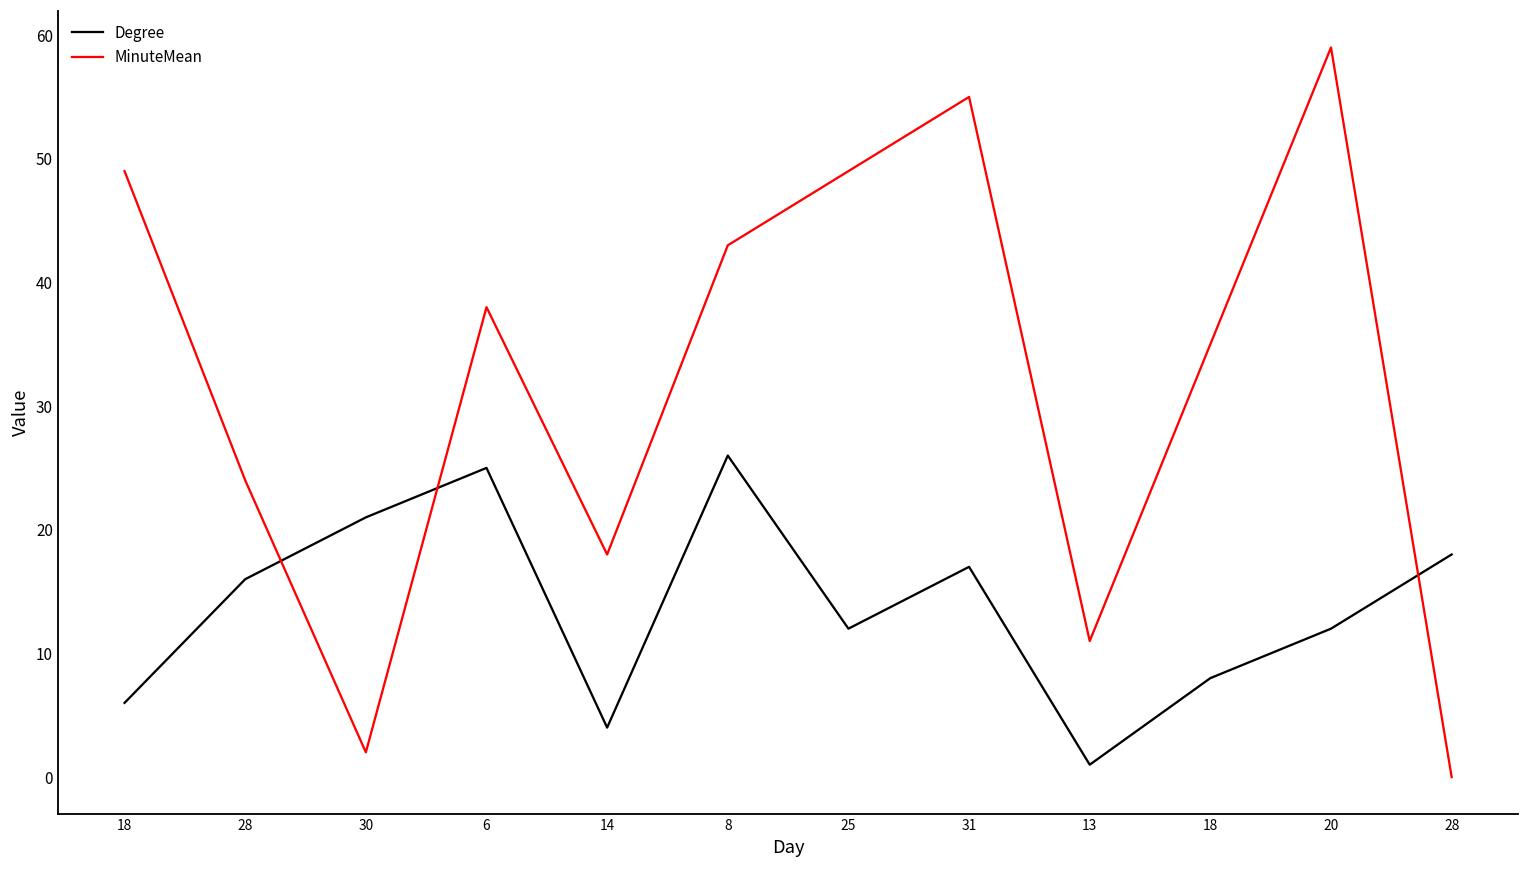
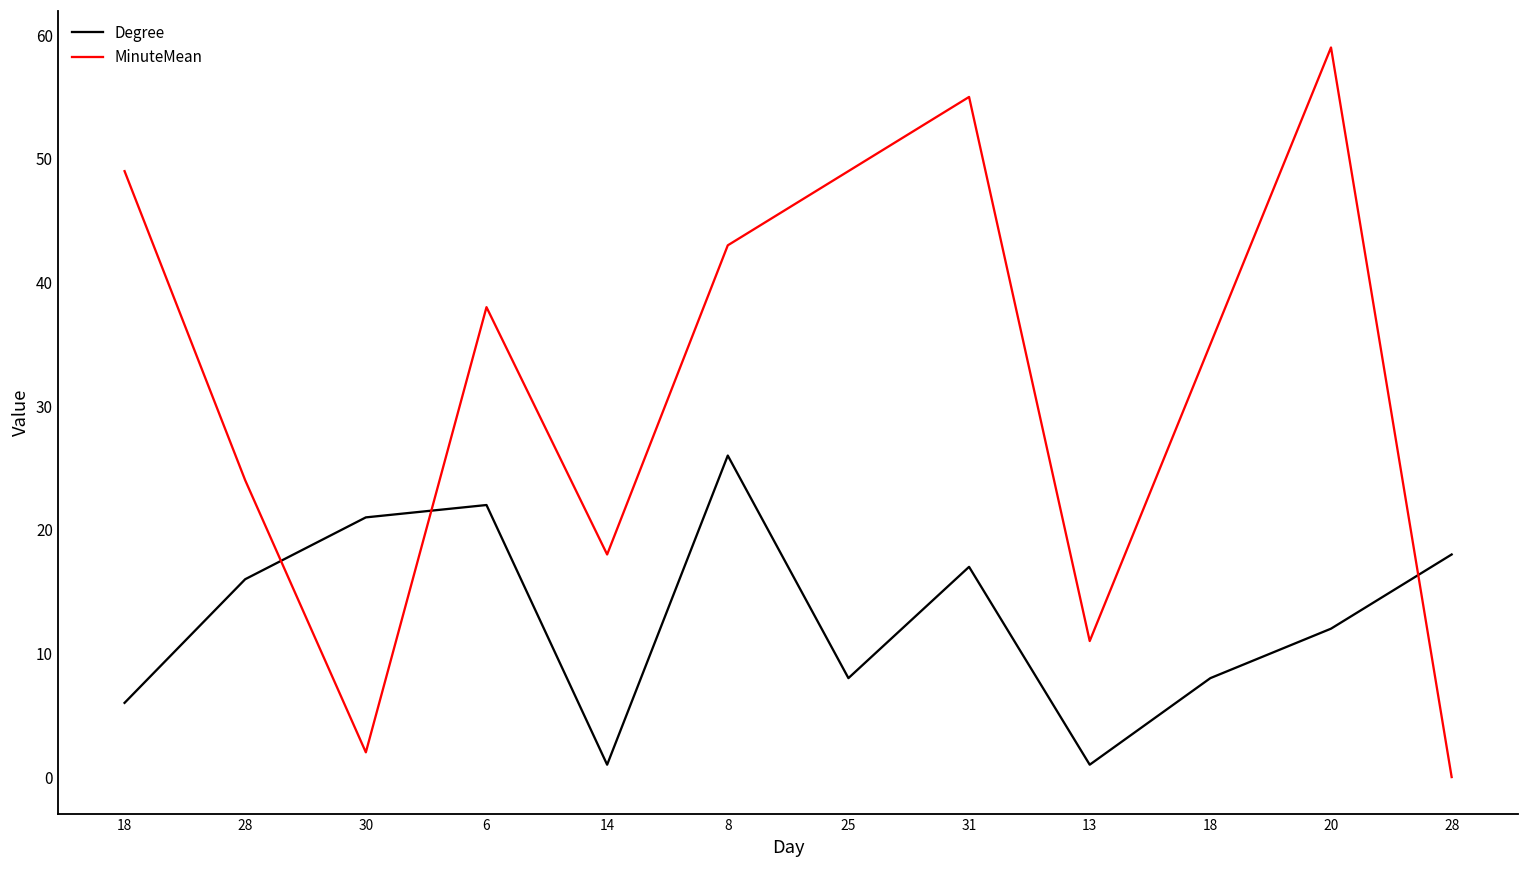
  {
    "Degree": {
      "30": 21,
-     "6": 25,
-     "14": 4,
+     "6": 22,
+     "14": 1,
      "8": 26,
-     "25": 12,
+     "25": 8,
      "31": 17,
      "13": 1,
      "20": 12
    },
    "MinuteMean": {
      "30": 2,
      "6": 38,
      "14": 18,
      "8": 43,
      "25": 49,
      "31": 55,
      "13": 11,
      "20": 59
    }
  }
